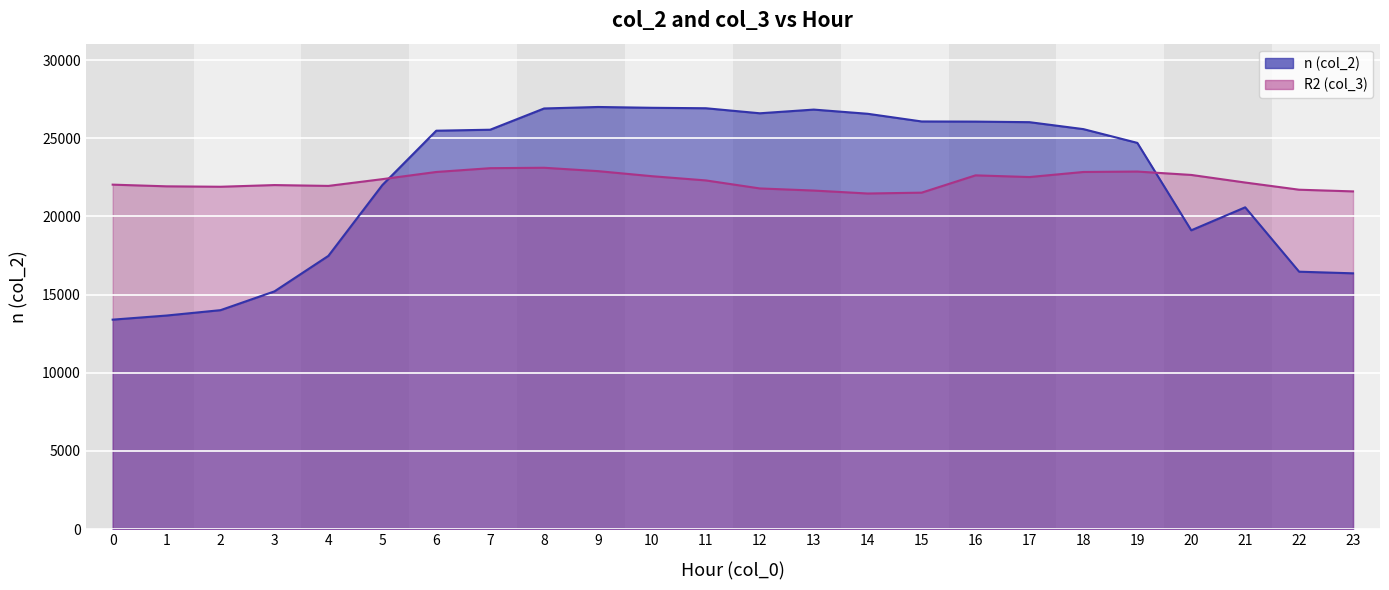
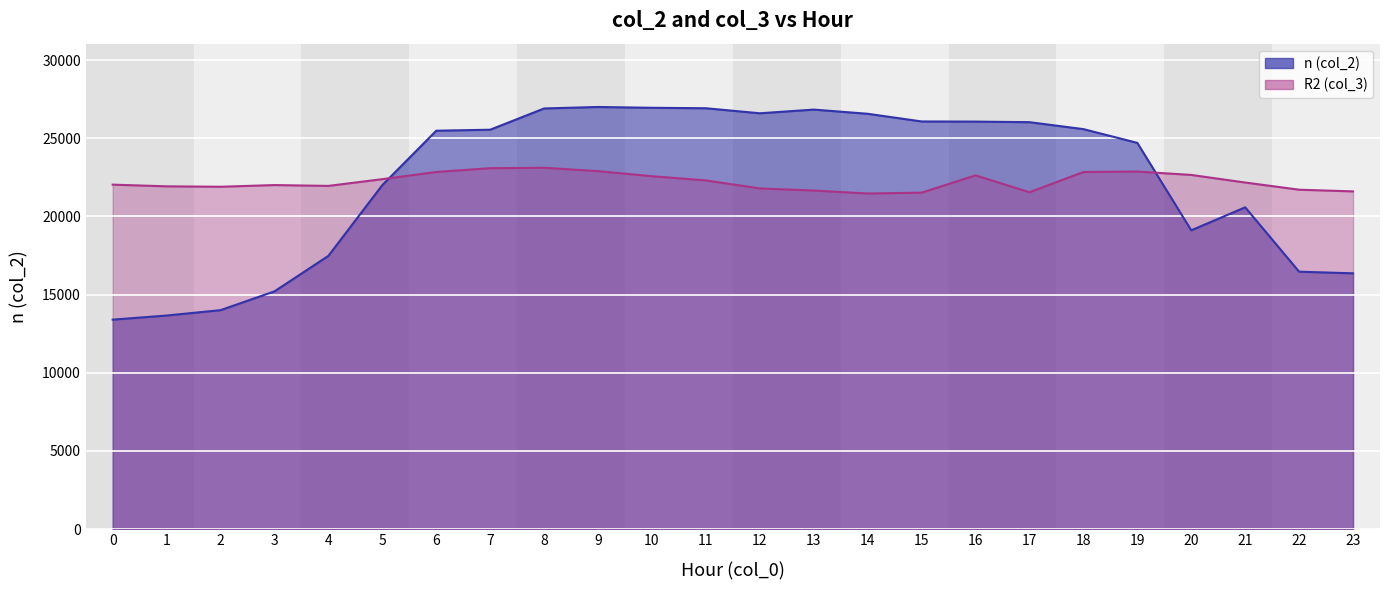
  {
    "n (col_2)": {
      "0": 13400,
      "1": 13700,
      "2": 14000,
      "3": 15200,
      "4": 17500,
      "5": 22000,
      "6": 25500,
      "7": 25600,
      "8": 26900,
      "9": 27000,
      "10": 27000,
      "11": 26900,
      "12": 26600,
      "13": 26800,
      "14": 26600,
      "15": 26100,
      "16": 26100,
      "17": 26000,
      "18": 25600,
      "19": 24700,
      "20": 19100,
      "21": 20600,
      "22": 16500,
      "23": 16400
    },
    "R2 (col_3)": {
      "0": 22000,
      "1": 21900,
      "2": 21900,
      "3": 22000,
      "4": 22000,
      "5": 22400,
      "6": 22800,
      "7": 23100,
      "8": 23100,
      "9": 22900,
      "10": 22600,
      "11": 22300,
      "12": 21800,
      "13": 21700,
      "14": 21500,
      "15": 21500,
      "16": 22600,
-     "17": 22500,
+     "17": 21500,
      "18": 22800,
      "19": 22900,
      "20": 22700,
      "21": 22200,
      "22": 21700,
      "23": 21600
    }
  }
